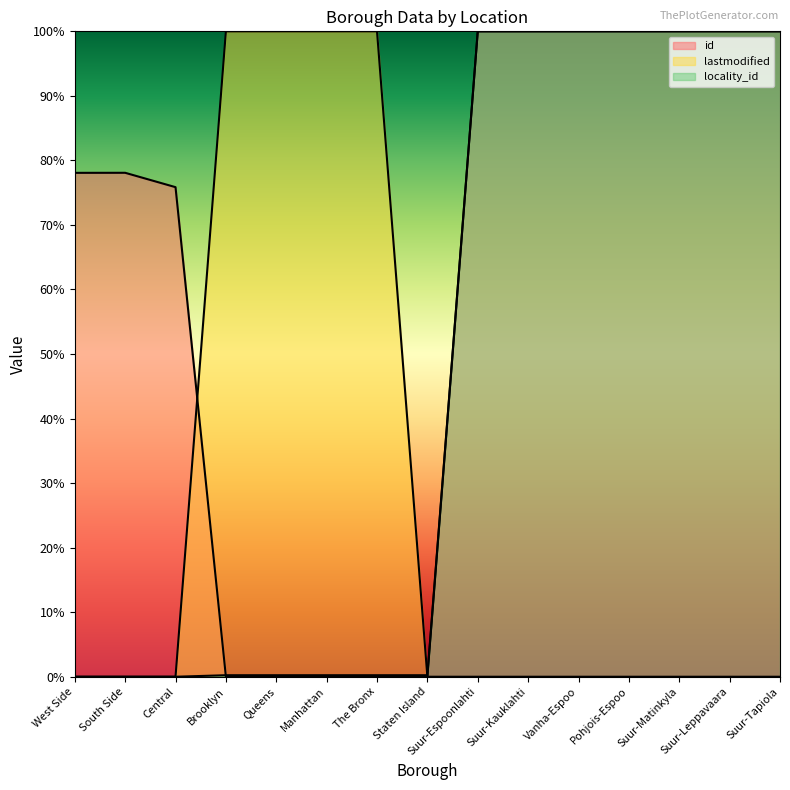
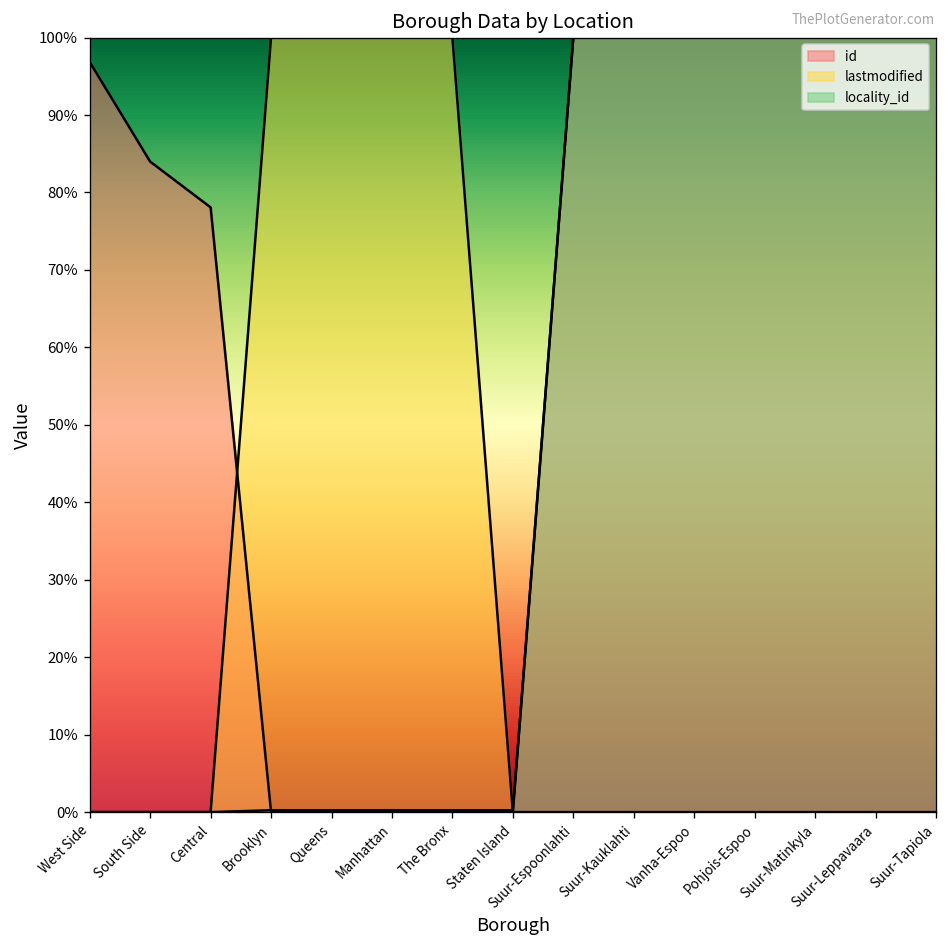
  {
    "id": {
-     "West Side": "78%",
-     "South Side": "78%",
-     "Central": "76%"
+     "West Side": "97%",
+     "South Side": "84%",
+     "Central": "78%"
    },
    "lastmodified": {
      "Brooklyn": "100%",
      "Queens": "100%",
      "Manhattan": "100%",
      "The Bronx": "100%",
      "Suur-Espoonlahti": "0%",
      "Suur-Kauklahti": "0%",
      "Vanha-Espoo": "0%",
      "Pohjois-Espoo": "0%",
      "Suur-Matinkyla": "0%",
      "Suur-Leppavaara": "0%",
      "Suur-Tapiola": "0%"
    }
  }
